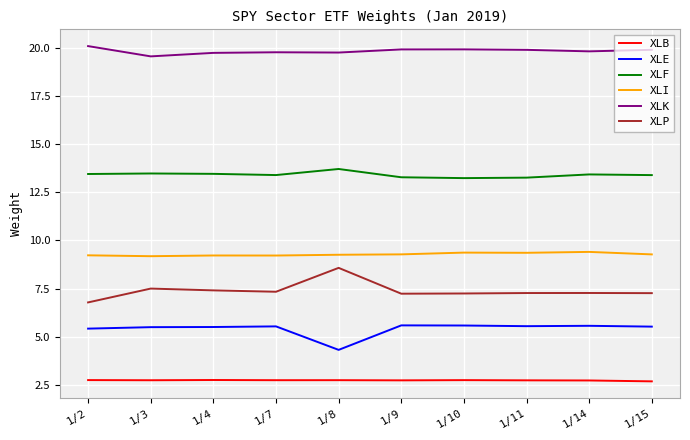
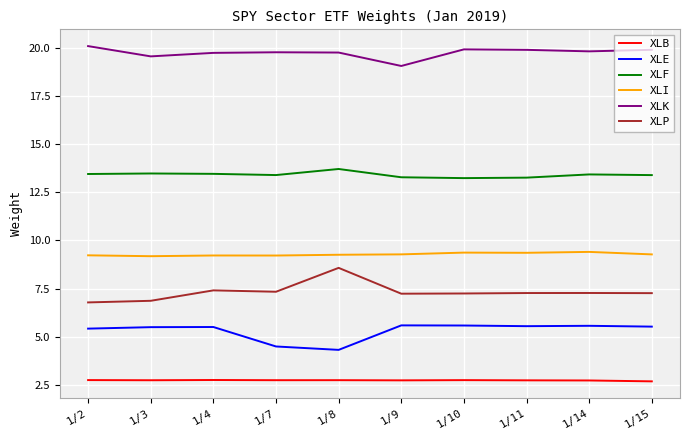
  {
    "XLB": {
      "1/2": 2.7,
      "1/3": 2.7,
      "1/4": 2.7,
      "1/7": 2.7,
      "1/8": 2.7,
      "1/9": 2.7,
      "1/10": 2.7,
      "1/11": 2.7,
      "1/14": 2.7,
      "1/15": 2.7
    },
    "XLE": {
      "1/2": 5.4,
      "1/3": 5.5,
      "1/4": 5.5,
-     "1/7": 5.5,
+     "1/7": 4.5,
      "1/8": 4.3,
      "1/9": 5.6,
      "1/10": 5.6,
      "1/11": 5.5,
      "1/14": 5.6,
      "1/15": 5.5
    },
    "XLF": {
      "1/2": 13.4,
      "1/3": 13.5,
      "1/4": 13.5,
      "1/7": 13.4,
      "1/8": 13.7,
      "1/9": 13.3,
      "1/10": 13.2,
      "1/11": 13.3,
      "1/14": 13.4,
      "1/15": 13.4
    },
    "XLI": {
      "1/2": 9.2,
      "1/3": 9.2,
      "1/4": 9.2,
      "1/7": 9.2,
      "1/8": 9.3,
      "1/9": 9.3,
      "1/10": 9.4,
      "1/11": 9.4,
      "1/14": 9.4,
      "1/15": 9.3
    },
    "XLK": {
      "1/2": 20.1,
      "1/3": 19.6,
      "1/4": 19.7,
      "1/7": 19.8,
      "1/8": 19.8,
-     "1/9": 19.9,
+     "1/9": 19.1,
      "1/10": 19.9,
      "1/11": 19.9,
      "1/14": 19.8
    },
    "XLP": {
      "1/2": 6.8,
-     "1/3": 7.5,
+     "1/3": 6.9,
      "1/4": 7.4,
      "1/7": 7.3,
      "1/8": 8.6,
      "1/9": 7.2,
      "1/10": 7.2,
      "1/11": 7.3,
      "1/14": 7.3,
      "1/15": 7.3
    }
  }
